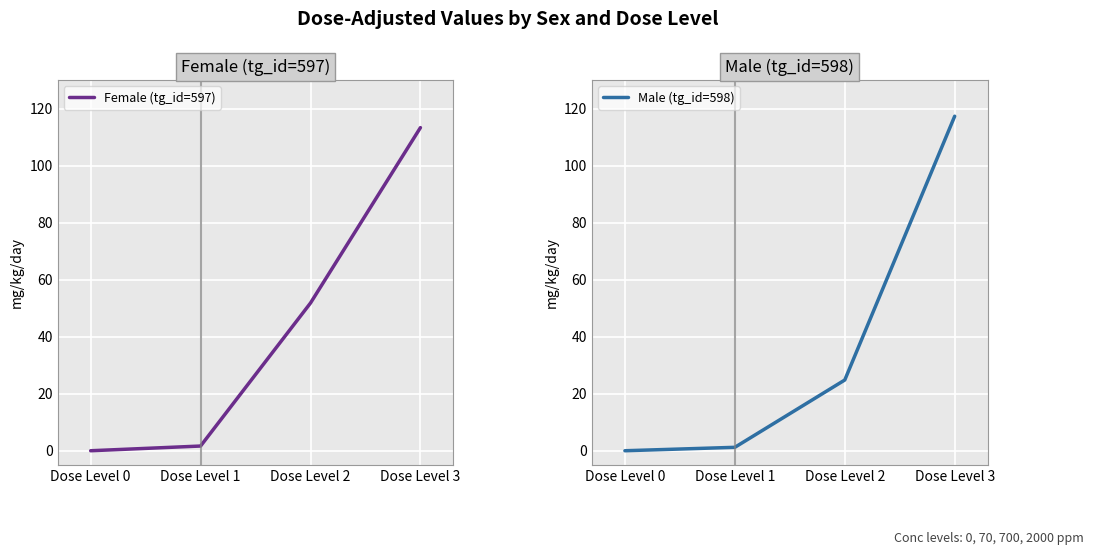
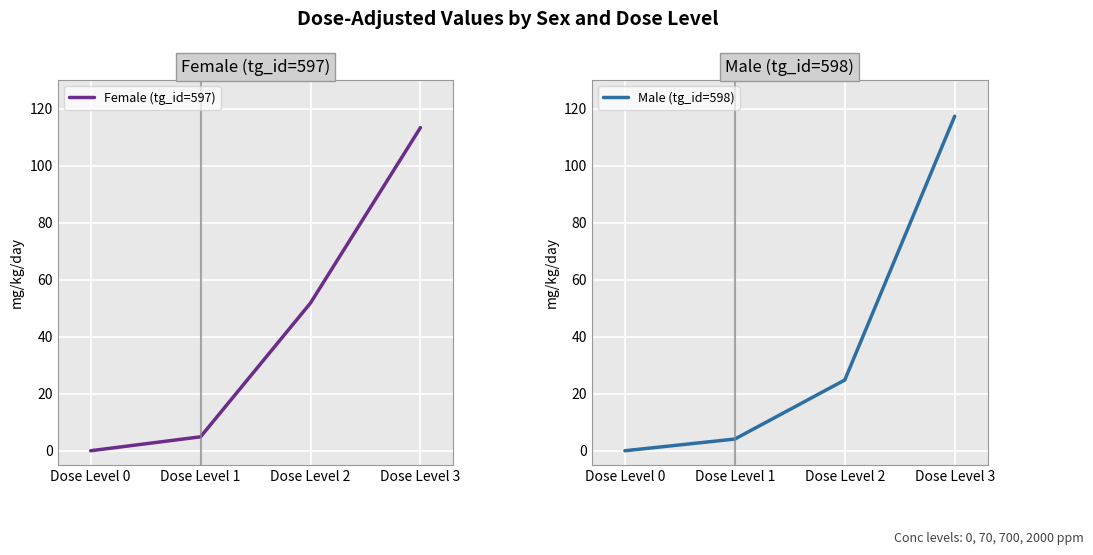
  {
    "Female (tg_id=597)": {
      "Dose Level 0": 0,
-     "Dose Level 1": 2,
+     "Dose Level 1": 5,
      "Dose Level 2": 52,
      "Dose Level 3": 113
    },
    "Male (tg_id=598)": {
      "Dose Level 0": 0,
-     "Dose Level 1": 1,
+     "Dose Level 1": 4,
      "Dose Level 2": 25,
      "Dose Level 3": 117
    }
  }
